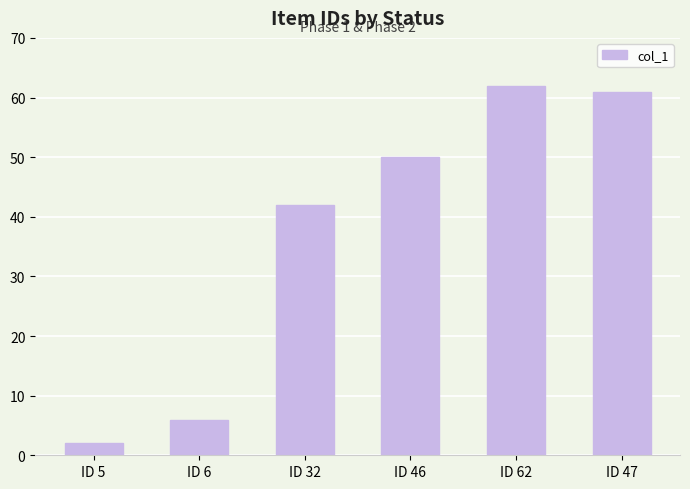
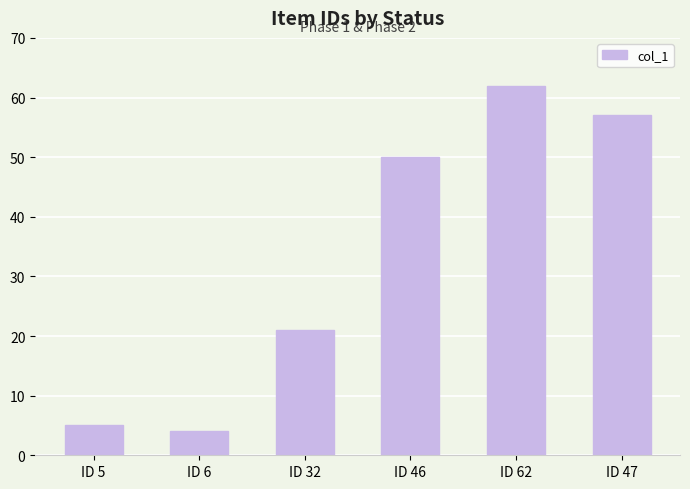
  {
-   "ID 5": 2,
-   "ID 6": 6,
-   "ID 32": 42,
+   "ID 5": 5,
+   "ID 6": 4,
+   "ID 32": 21,
    "ID 46": 50,
    "ID 62": 62,
-   "ID 47": 61
+   "ID 47": 57
  }
